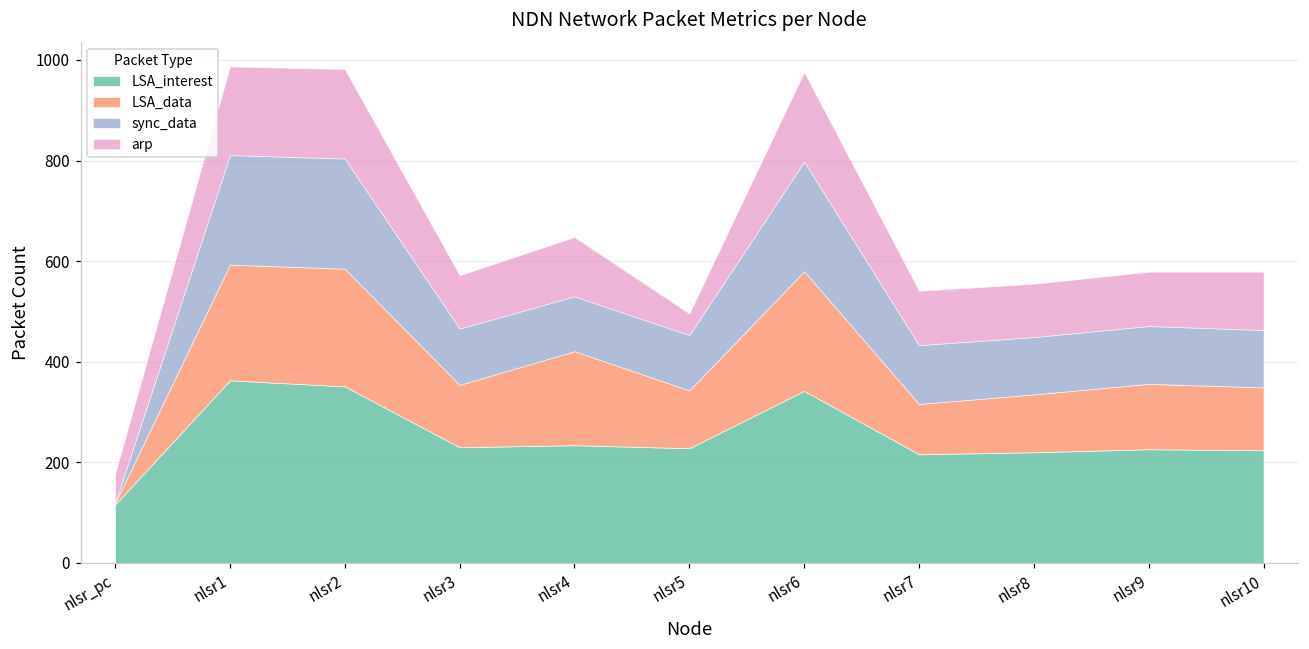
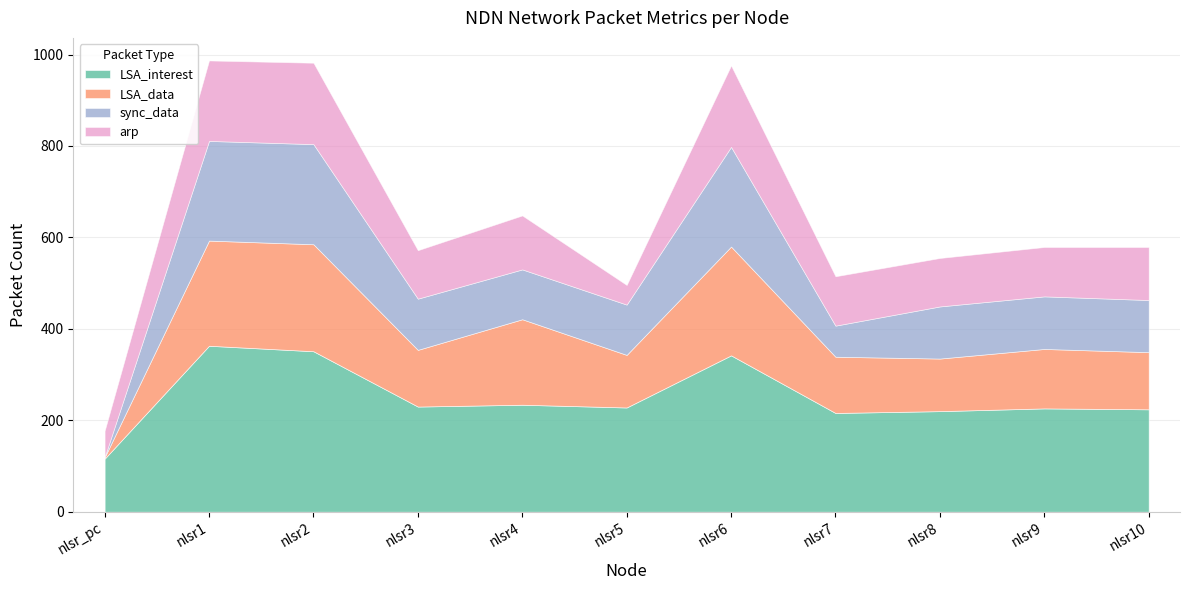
  {
    "LSA_interest": {
      "nlsr1": 360,
      "nlsr2": 350,
      "nlsr3": 230,
      "nlsr4": 230,
      "nlsr5": 230,
      "nlsr6": 340,
      "nlsr7": 220,
      "nlsr8": 220,
      "nlsr9": 230,
      "nlsr10": 220
    },
    "LSA_data": {
      "nlsr1": 230,
      "nlsr2": 230,
      "nlsr3": 120,
      "nlsr4": 190,
      "nlsr5": 120,
      "nlsr6": 240,
-     "nlsr7": 100,
+     "nlsr7": 120,
      "nlsr8": 120,
      "nlsr9": 130,
      "nlsr10": 130
    },
    "sync_data": {
      "nlsr1": 220,
      "nlsr2": 220,
      "nlsr3": 110,
      "nlsr4": 110,
      "nlsr5": 110,
      "nlsr6": 220,
-     "nlsr7": 120,
+     "nlsr7": 70,
      "nlsr8": 110,
      "nlsr9": 120,
      "nlsr10": 110
    },
    "arp": {
      "nlsr_pc": 60,
      "nlsr1": 180,
      "nlsr2": 180,
      "nlsr3": 110,
      "nlsr4": 120,
      "nlsr5": 40,
      "nlsr6": 180,
      "nlsr7": 110,
      "nlsr8": 110,
      "nlsr9": 110,
      "nlsr10": 120
    }
  }
